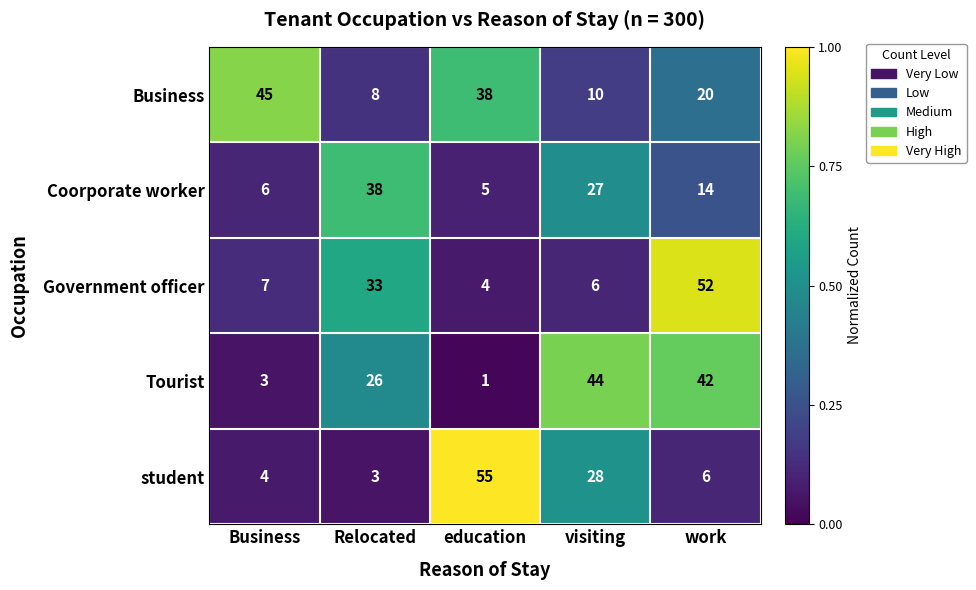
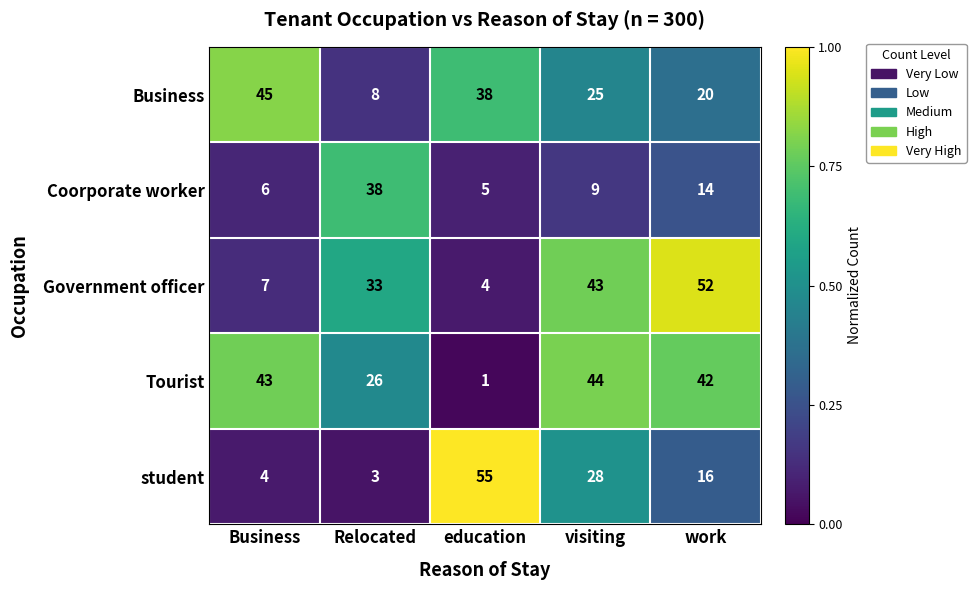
  {
    "Business": {
      "Business": 45,
      "Relocated": 8,
      "education": 38,
-     "visiting": 10,
+     "visiting": 25,
      "work": 20
    },
    "Coorporate worker": {
      "Business": 6,
      "Relocated": 38,
      "education": 5,
-     "visiting": 27,
+     "visiting": 9,
      "work": 14
    },
    "Government officer": {
      "Business": 7,
      "Relocated": 33,
      "education": 4,
-     "visiting": 6,
+     "visiting": 43,
      "work": 52
    },
    "Tourist": {
-     "Business": 3,
+     "Business": 43,
      "Relocated": 26,
      "education": 1,
      "visiting": 44,
      "work": 42
    },
    "student": {
      "Business": 4,
      "Relocated": 3,
      "education": 55,
      "visiting": 28,
-     "work": 6
+     "work": 16
    }
  }
